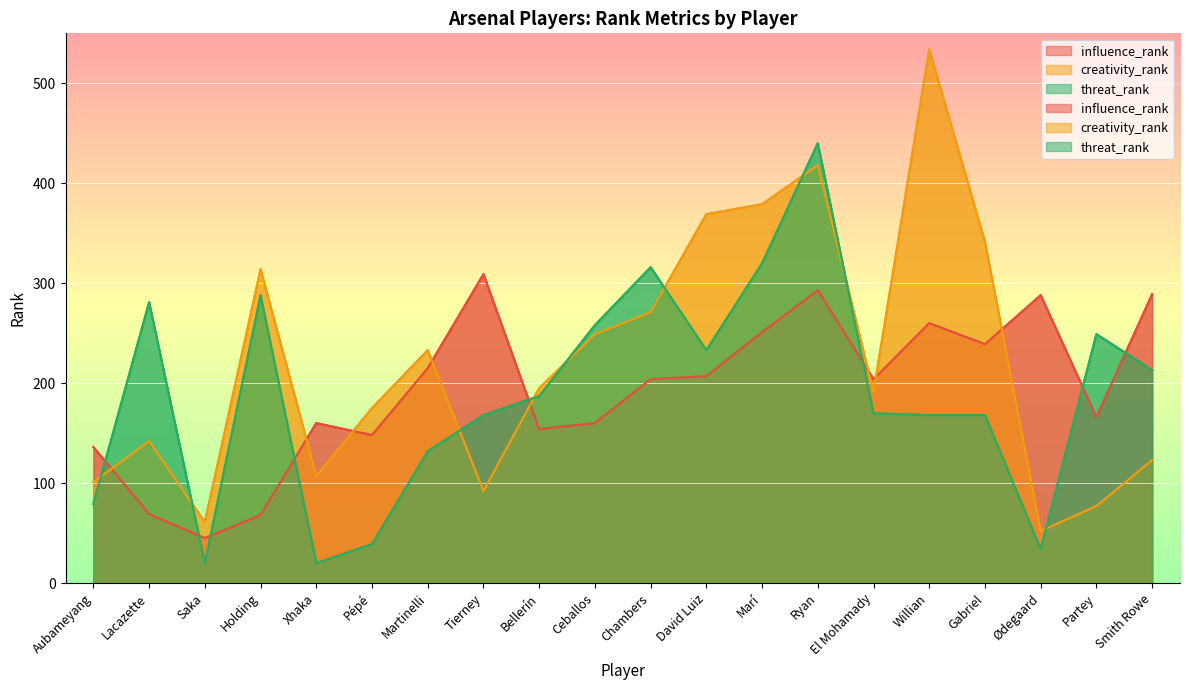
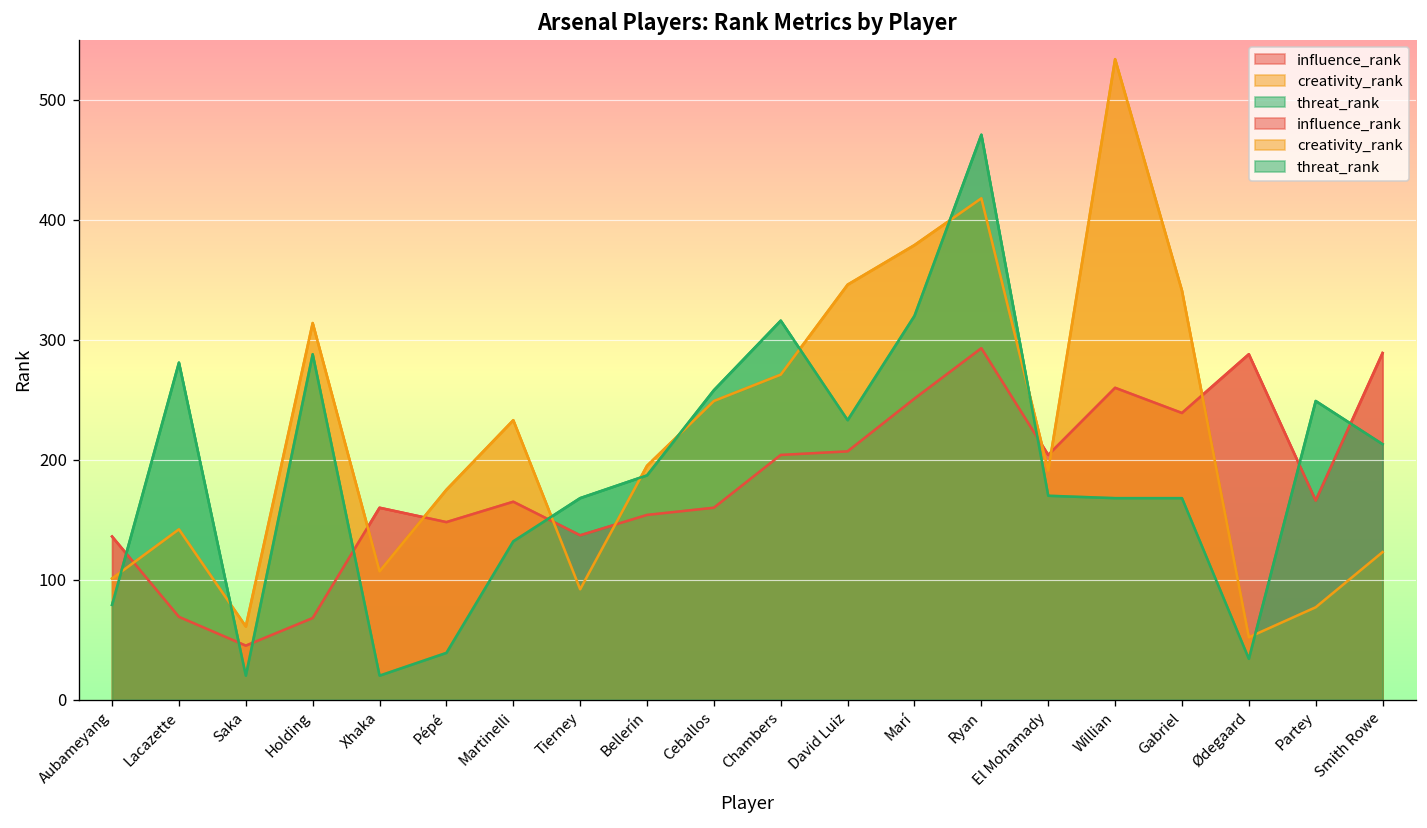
  {
    "influence_rank": {
      "Aubameyang": 140,
      "Lacazette": 70,
      "Saka": 50,
      "Holding": 70,
      "Xhaka": 160,
      "Pépé": 150,
-     "Martinelli": 220,
-     "Tierney": 310,
+     "Martinelli": 170,
+     "Tierney": 140,
      "Bellerín": 150,
      "Ceballos": 160,
      "Chambers": 200,
      "David Luiz": 210,
      "Marí": 250,
      "Ryan": 290,
      "El Mohamady": 200,
      "Willian": 260,
      "Gabriel": 240,
      "Ødegaard": 290,
      "Partey": 170,
      "Smith Rowe": 290
    },
    "creativity_rank": {
      "Aubameyang": 100,
      "Lacazette": 140,
      "Saka": 60,
      "Holding": 310,
      "Xhaka": 110,
      "Pépé": 180,
      "Martinelli": 230,
      "Tierney": 90,
      "Bellerín": 200,
      "Ceballos": 250,
      "Chambers": 270,
-     "David Luiz": 370,
+     "David Luiz": 350,
      "Marí": 380,
      "Ryan": 420,
      "El Mohamady": 190,
      "Willian": 530,
      "Gabriel": 340,
      "Ødegaard": 50,
      "Partey": 80,
      "Smith Rowe": 120
    },
    "threat_rank": {
      "Aubameyang": 80,
      "Lacazette": 280,
      "Saka": 20,
      "Holding": 290,
      "Xhaka": 20,
      "Pépé": 40,
      "Martinelli": 130,
      "Tierney": 170,
      "Bellerín": 190,
      "Ceballos": 260,
      "Chambers": 320,
      "David Luiz": 230,
      "Marí": 320,
-     "Ryan": 440,
+     "Ryan": 470,
      "El Mohamady": 170,
      "Willian": 170,
      "Gabriel": 170,
      "Ødegaard": 30,
      "Partey": 250,
      "Smith Rowe": 210
    }
  }
